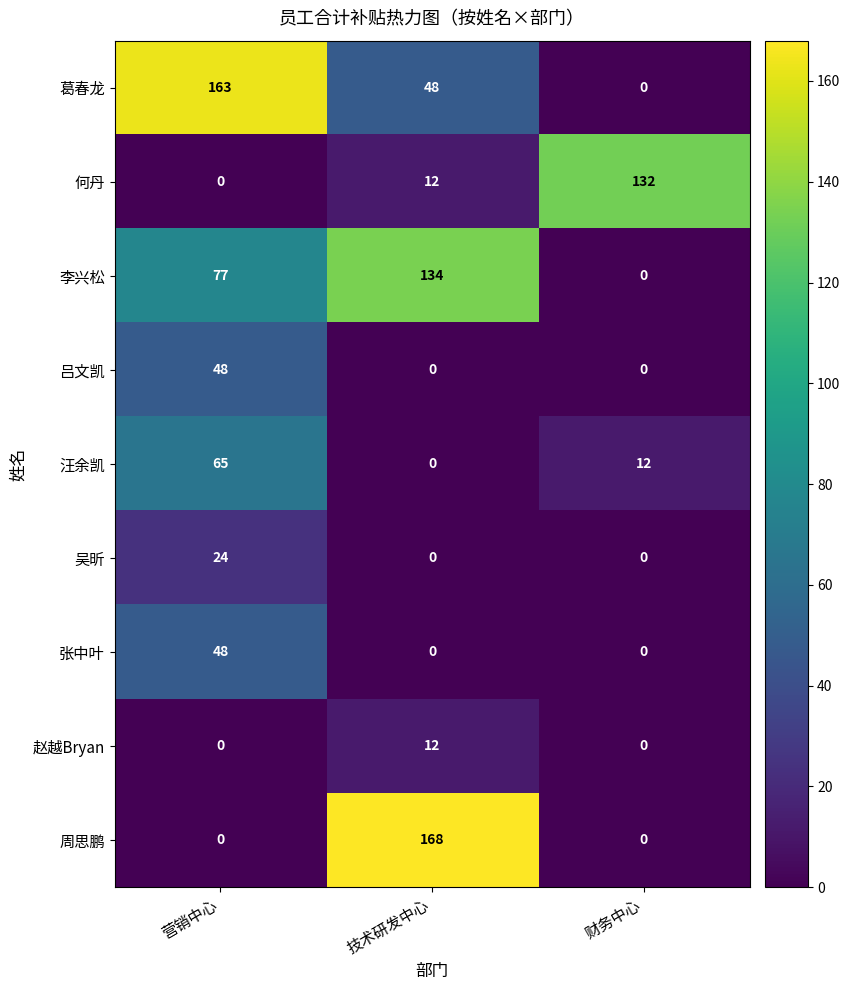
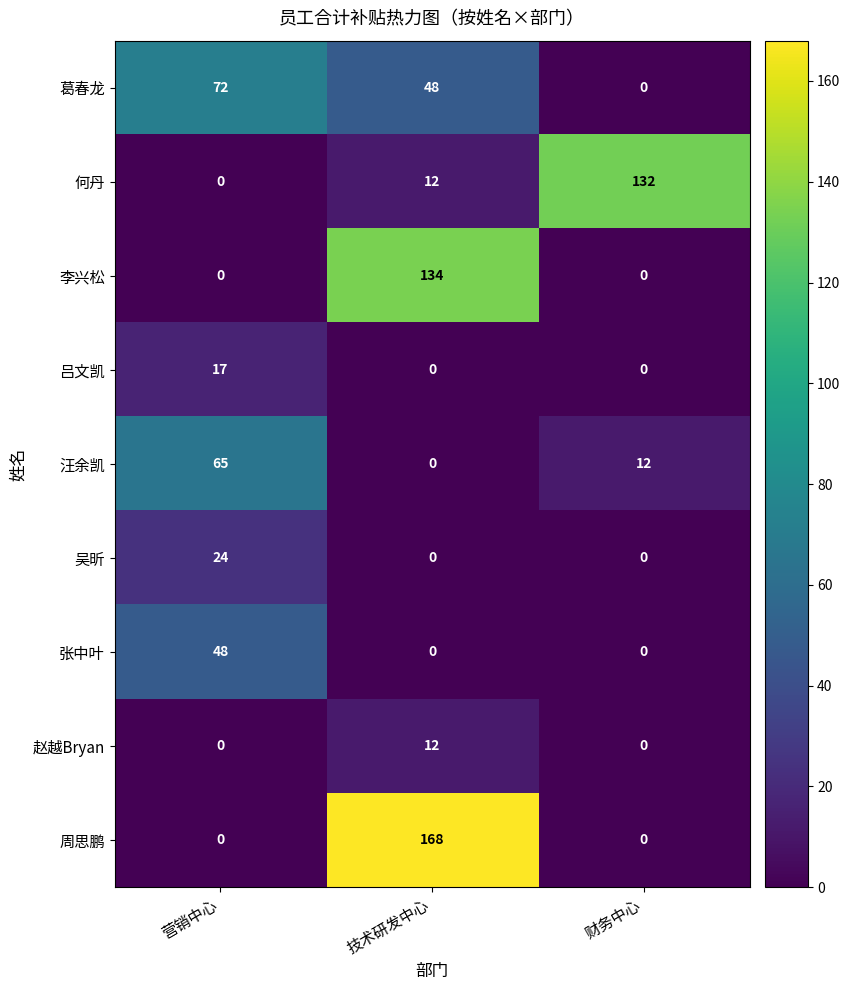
  {
    "葛春龙": {
-     "营销中心": 163,
+     "营销中心": 72,
      "技术研发中心": 48,
      "财务中心": 0
    },
    "何丹": {
      "营销中心": 0,
      "技术研发中心": 12,
      "财务中心": 132
    },
    "李兴松": {
-     "营销中心": 77,
+     "营销中心": 0,
      "技术研发中心": 134,
      "财务中心": 0
    },
    "吕文凯": {
-     "营销中心": 48,
+     "营销中心": 17,
      "技术研发中心": 0,
      "财务中心": 0
    },
    "汪余凯": {
      "营销中心": 65,
      "技术研发中心": 0,
      "财务中心": 12
    },
    "吴昕": {
      "营销中心": 24,
      "技术研发中心": 0,
      "财务中心": 0
    },
    "张中叶": {
      "营销中心": 48,
      "技术研发中心": 0,
      "财务中心": 0
    },
    "赵越Bryan": {
      "营销中心": 0,
      "技术研发中心": 12,
      "财务中心": 0
    },
    "周思鹏": {
      "营销中心": 0,
      "技术研发中心": 168,
      "财务中心": 0
    }
  }
